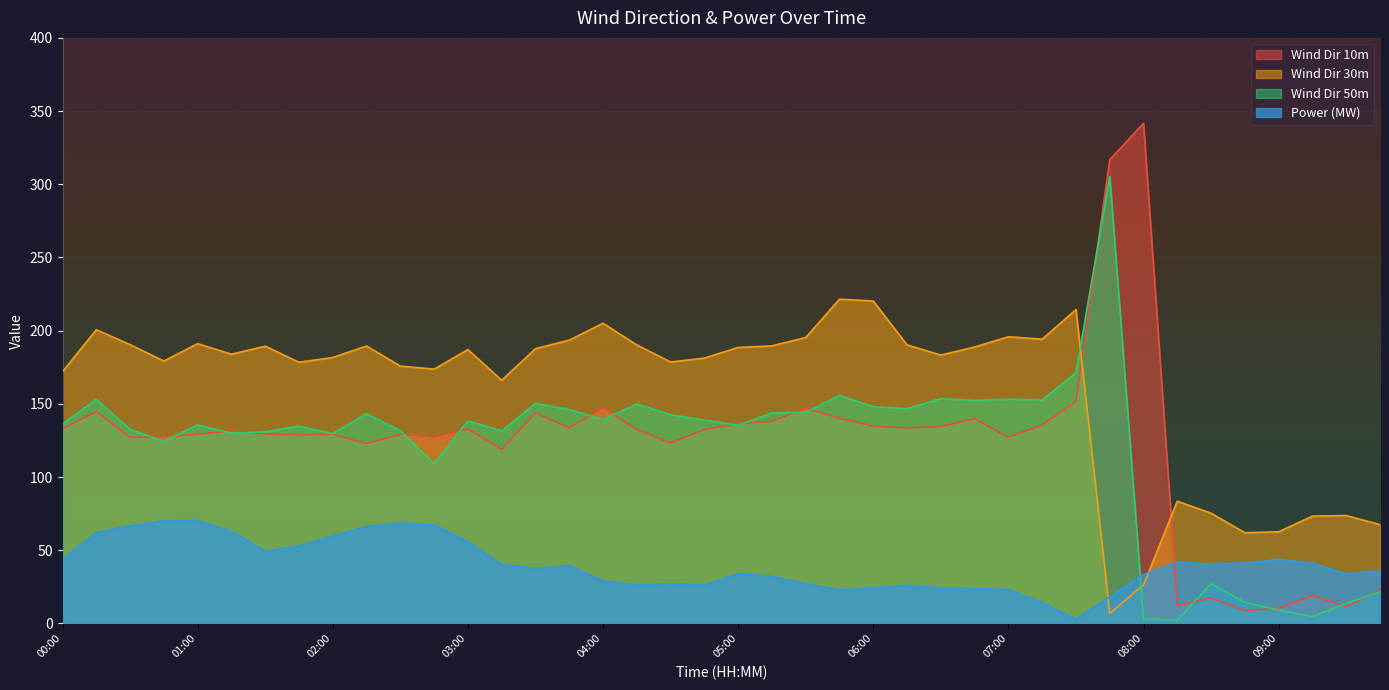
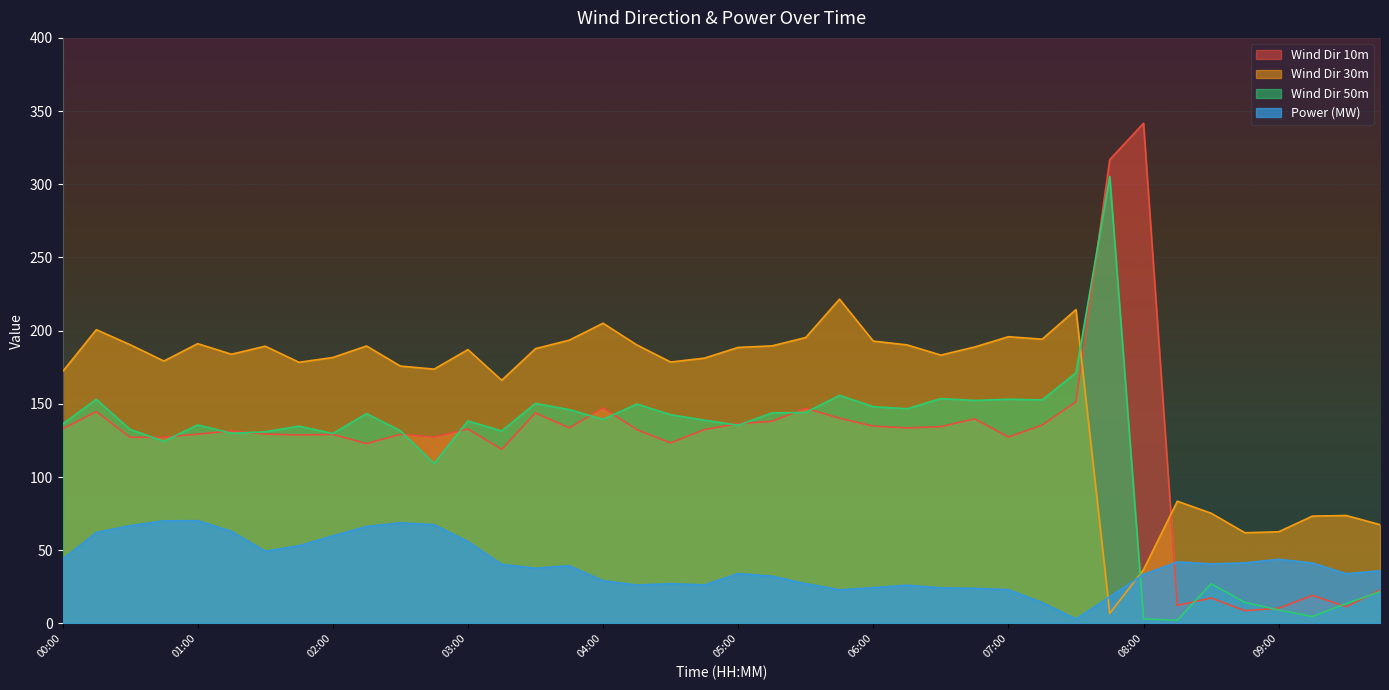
  {
    "Wind Dir 10m": {
      "00:00": 133,
      "01:00": 129,
      "03:00": 133,
      "04:00": 147,
      "06:00": 135,
      "07:00": 127,
      "08:00": 342
    },
    "Wind Dir 30m": {
      "00:00": 172,
      "01:00": 191,
      "02:00": 182,
      "03:00": 187,
      "04:00": 205,
      "05:00": 189,
-     "06:00": 220,
+     "06:00": 193,
      "07:00": 196,
-     "08:00": 26,
+     "08:00": 37,
      "09:00": 63
    },
    "Wind Dir 50m": {
      "00:00": 136,
      "01:00": 136,
      "03:00": 138,
      "04:00": 139,
      "06:00": 148,
      "07:00": 153,
      "08:00": 3
    },
    "Power (MW)": {
      "00:00": 44,
      "01:00": 70,
      "02:00": 60,
      "03:00": 56,
      "04:00": 29,
      "05:00": 34,
      "06:00": 24,
      "07:00": 23,
      "08:00": 34,
      "09:00": 44
    }
  }
